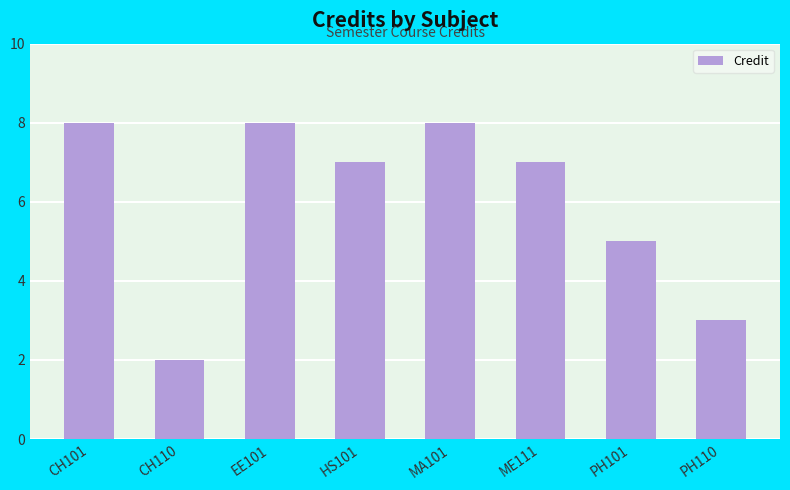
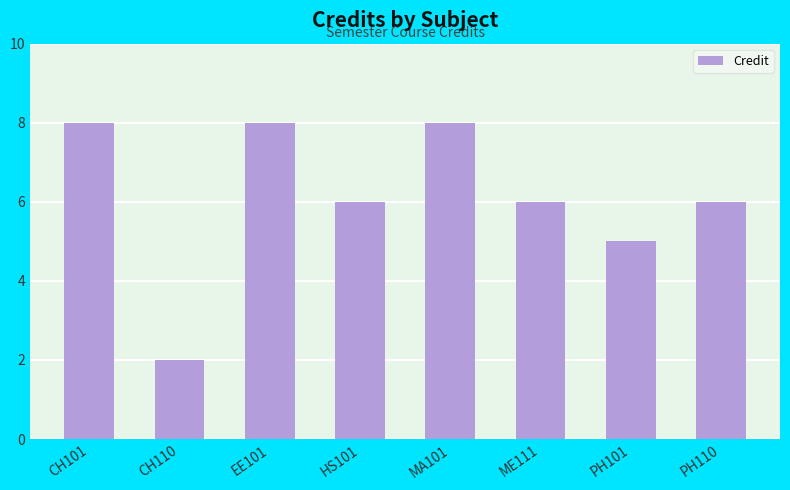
  {
    "CH101": 8,
    "CH110": 2,
    "EE101": 8,
-   "HS101": 7,
+   "HS101": 6,
    "MA101": 8,
-   "ME111": 7,
+   "ME111": 6,
    "PH101": 5,
-   "PH110": 3
+   "PH110": 6
  }
